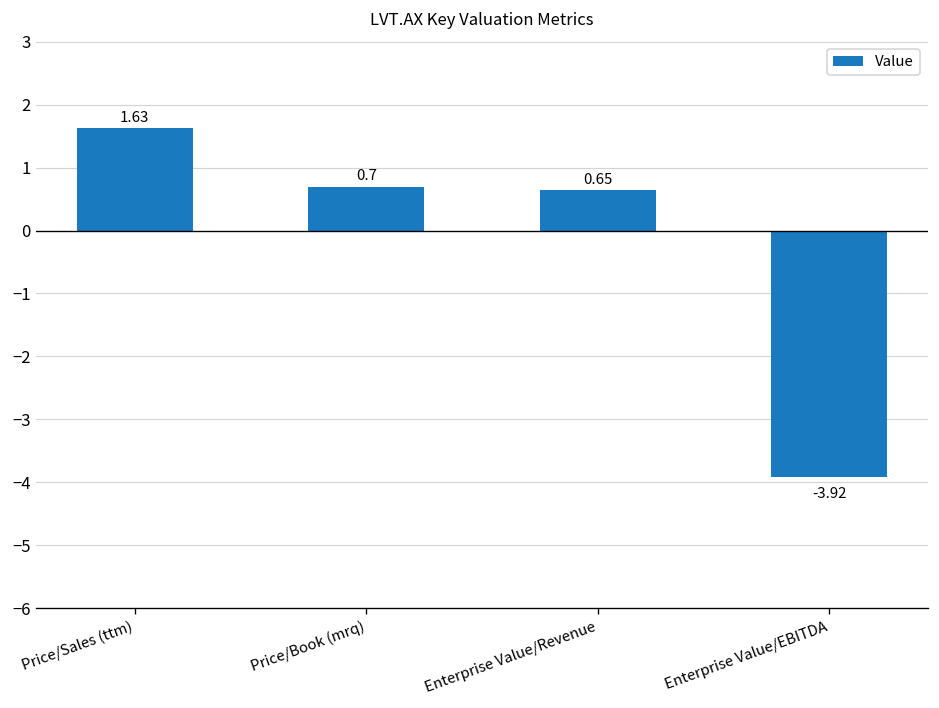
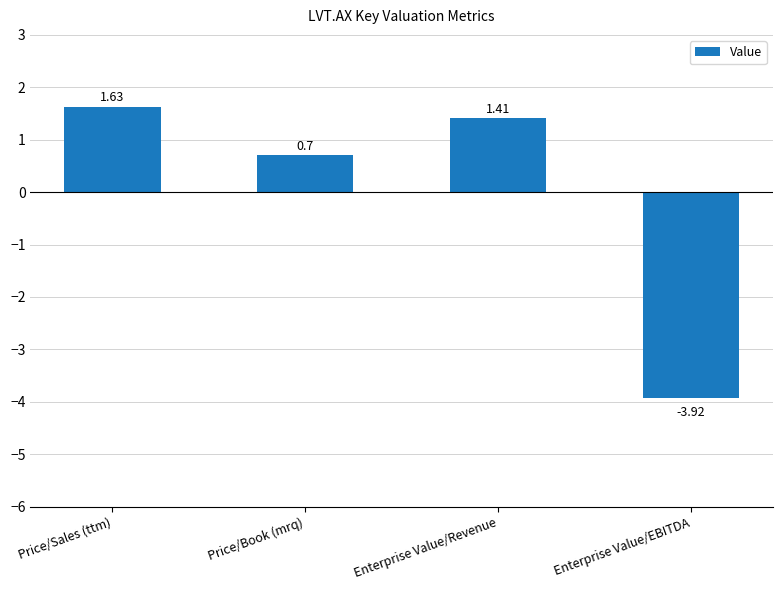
  {
    "Price/Sales (ttm)": 1.63,
    "Price/Book (mrq)": 0.7,
-   "Enterprise Value/Revenue": 0.65,
+   "Enterprise Value/Revenue": 1.41,
    "Enterprise Value/EBITDA": -3.92
  }
